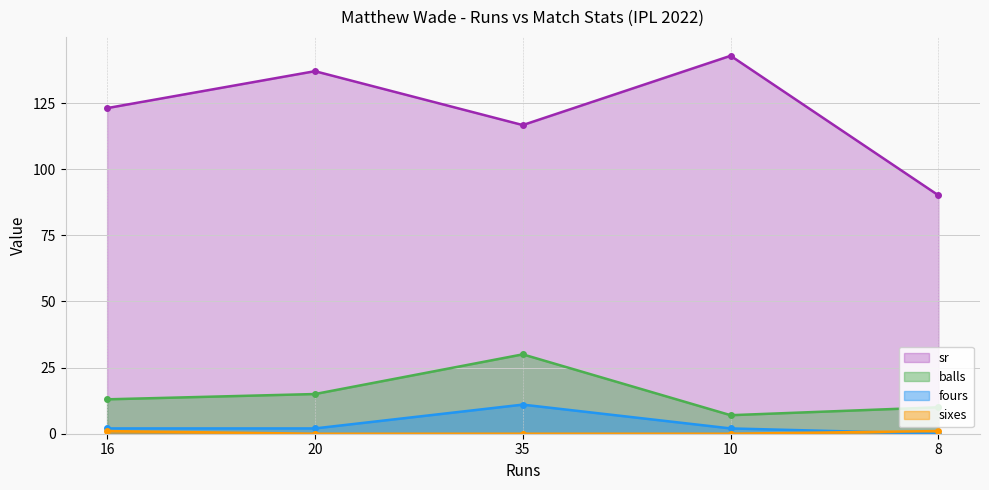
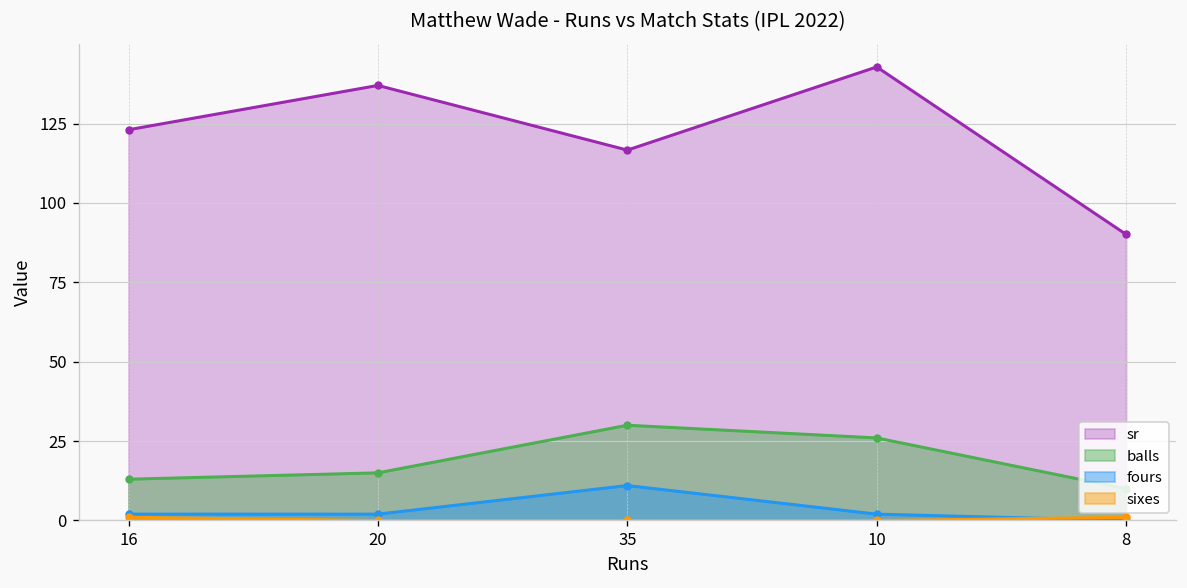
  {
    "sr": {
      "16": 123,
      "20": 137,
      "35": 117,
      "10": 143,
      "8": 90
    },
    "balls": {
      "16": 13,
      "20": 15,
      "35": 30,
-     "10": 7
+     "10": 26
    },
    "fours": {
      "16": 2,
      "20": 2,
      "35": 11,
      "10": 2,
      "8": 0
    },
    "sixes": {
      "16": 1,
      "20": 0,
      "35": 0,
      "10": 0,
      "8": 1
    }
  }
